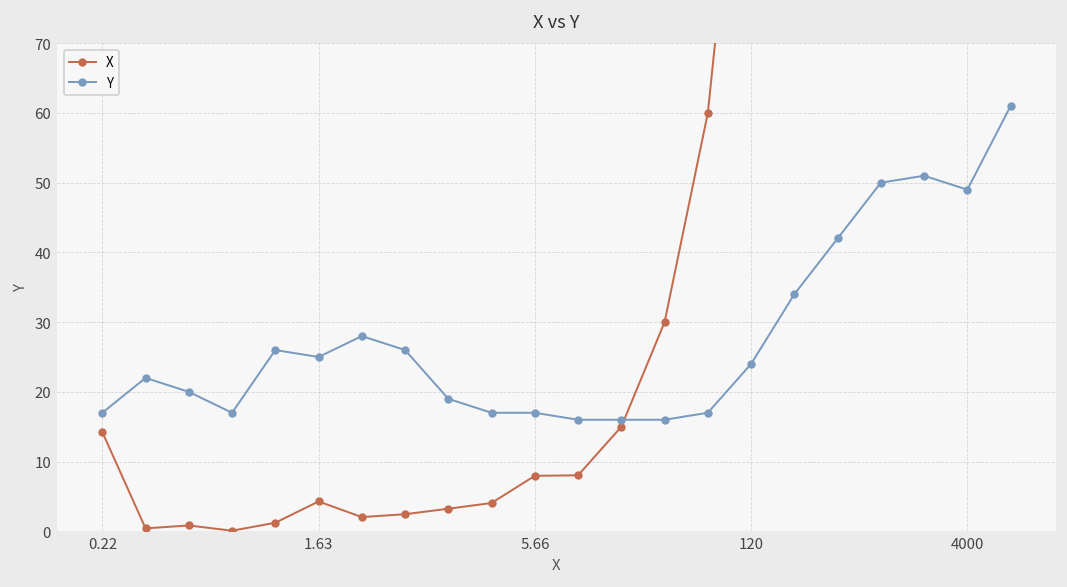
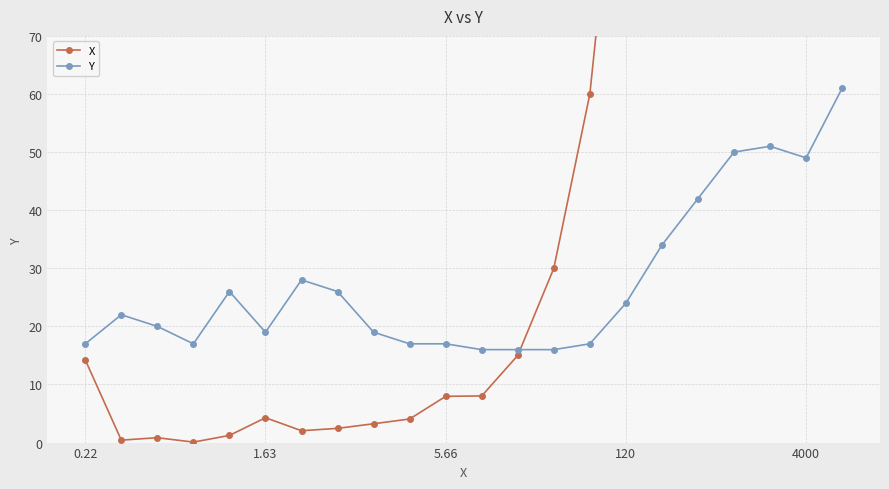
  {
    "X": {
      "0.22": 14,
      "1.63": 4,
      "5.66": 8
    },
    "Y": {
      "0.22": 17,
-     "1.63": 25,
+     "1.63": 19,
      "5.66": 17,
      "120": 24,
      "4000": 49
    }
  }
